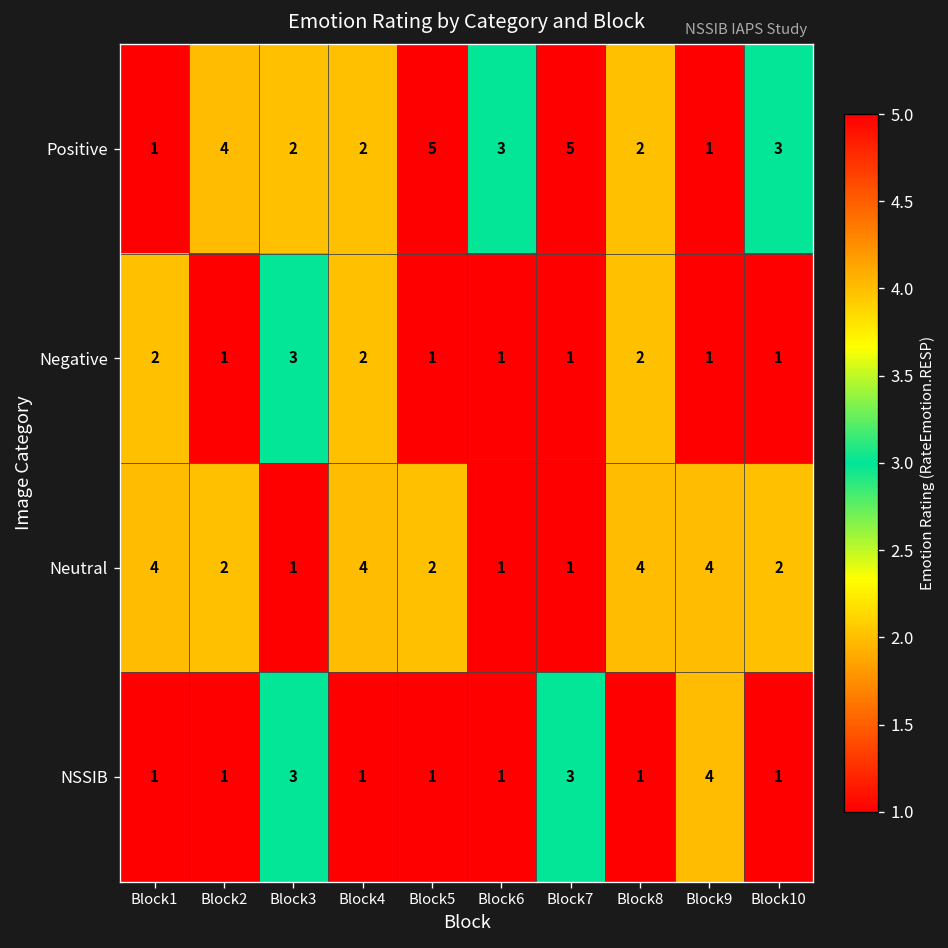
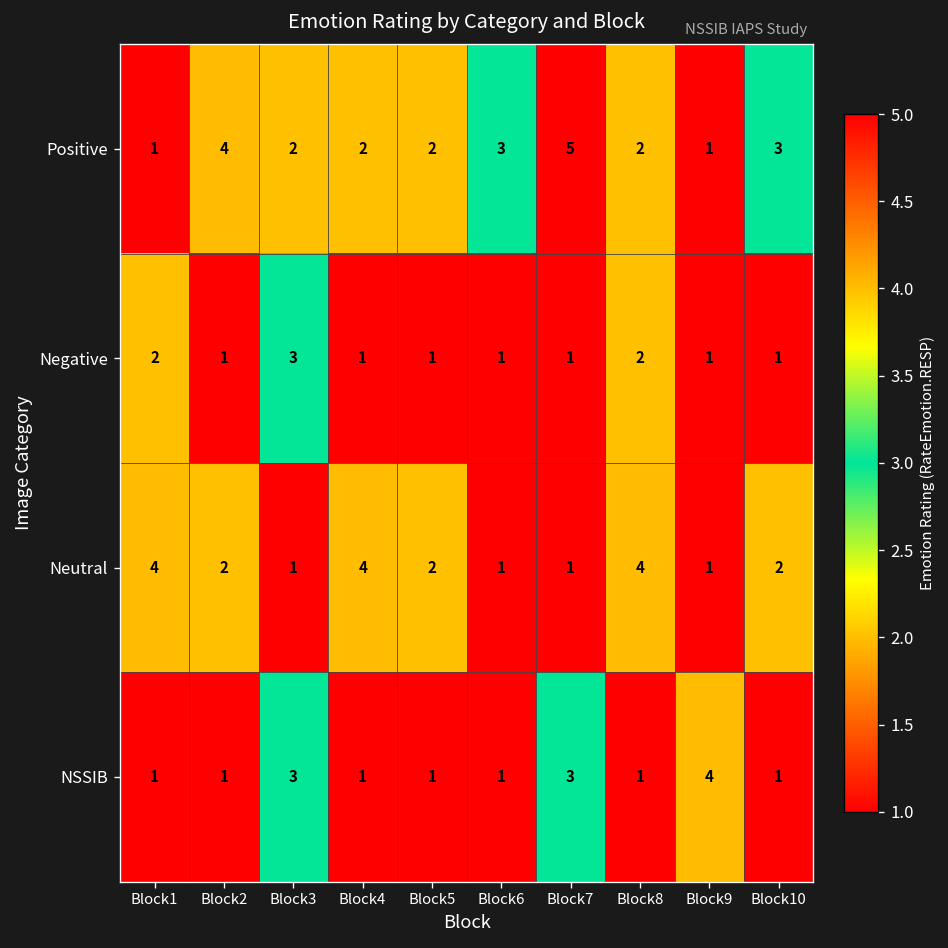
  {
    "Positive": {
      "Block1": 1,
      "Block2": 4,
      "Block3": 2,
      "Block4": 2,
-     "Block5": 5,
+     "Block5": 2,
      "Block6": 3,
      "Block7": 5,
      "Block8": 2,
      "Block9": 1,
      "Block10": 3
    },
    "Negative": {
      "Block1": 2,
      "Block2": 1,
      "Block3": 3,
-     "Block4": 2,
+     "Block4": 1,
      "Block5": 1,
      "Block6": 1,
      "Block7": 1,
      "Block8": 2,
      "Block9": 1,
      "Block10": 1
    },
    "Neutral": {
      "Block1": 4,
      "Block2": 2,
      "Block3": 1,
      "Block4": 4,
      "Block5": 2,
      "Block6": 1,
      "Block7": 1,
      "Block8": 4,
-     "Block9": 4,
+     "Block9": 1,
      "Block10": 2
    },
    "NSSIB": {
      "Block1": 1,
      "Block2": 1,
      "Block3": 3,
      "Block4": 1,
      "Block5": 1,
      "Block6": 1,
      "Block7": 3,
      "Block8": 1,
      "Block9": 4,
      "Block10": 1
    }
  }
